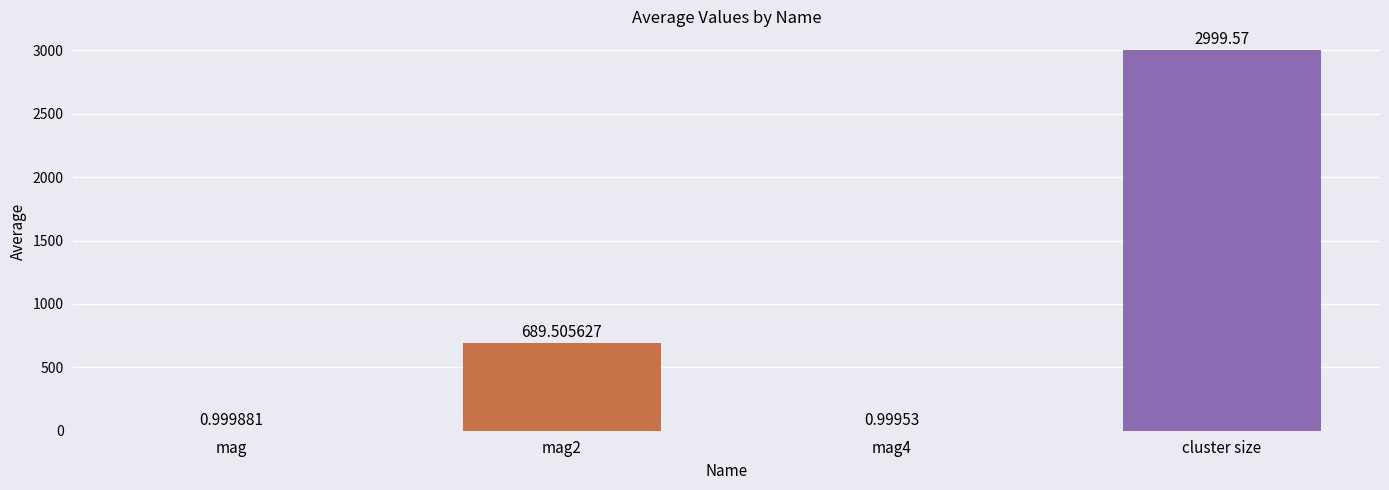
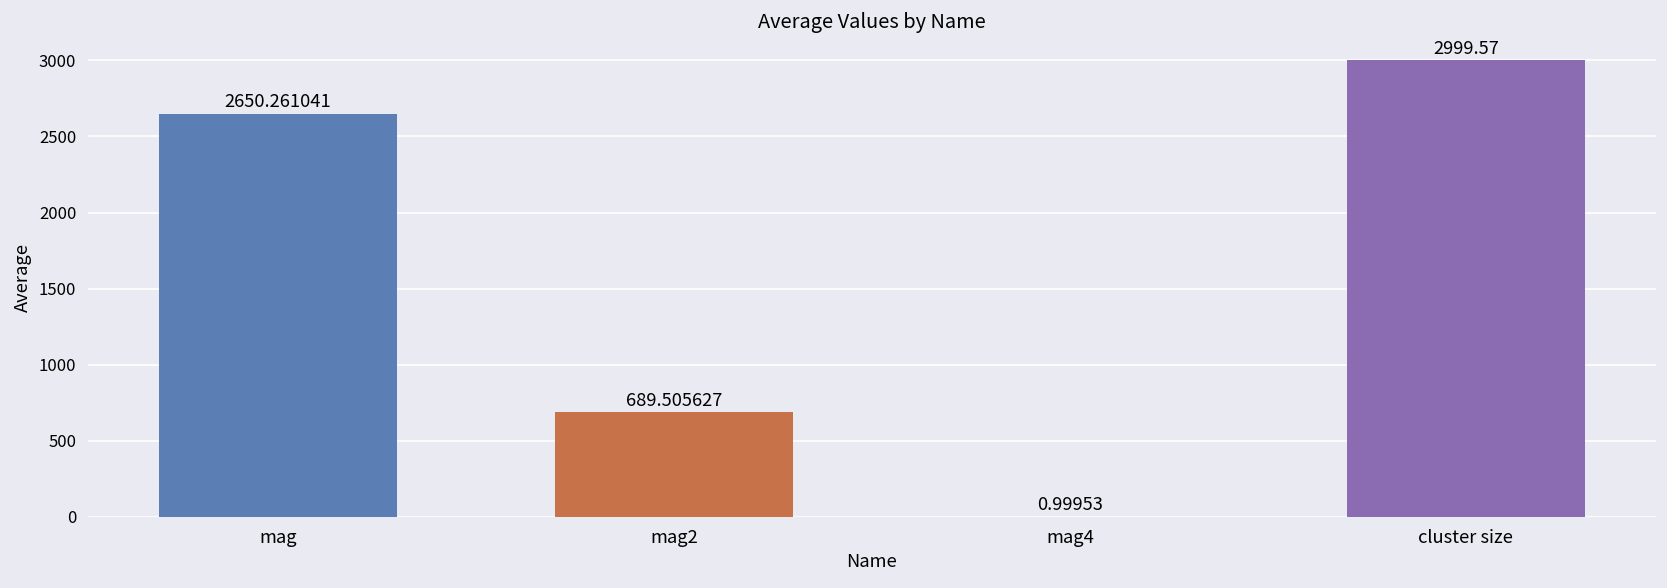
  {
-   "mag": 0.999881,
+   "mag": 2650.261041,
    "mag2": 689.505627,
    "mag4": 0.99953,
    "cluster size": 2999.57
  }
